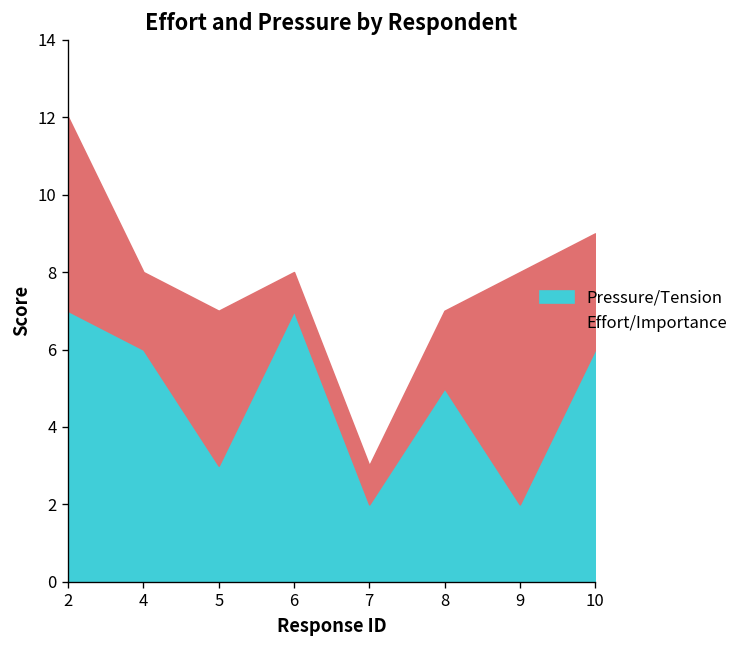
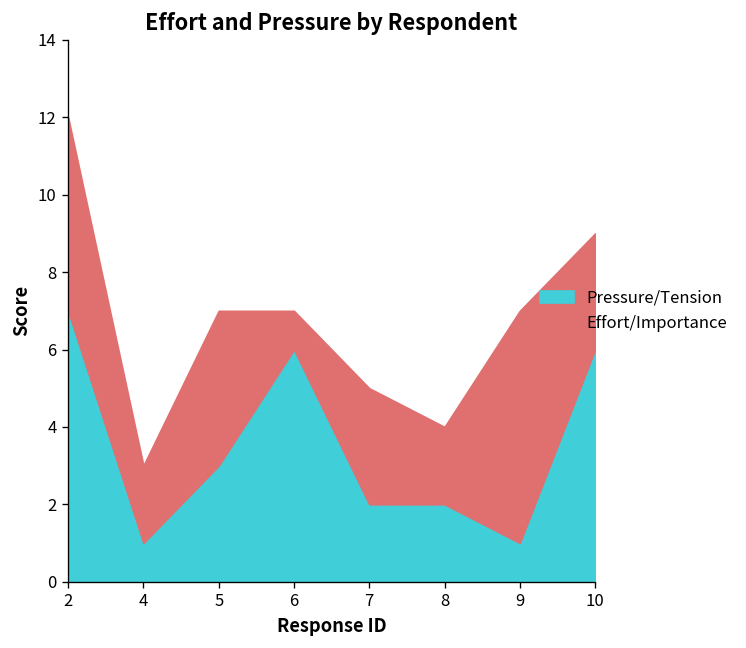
  {
    "Pressure/Tension": {
-     "4": 6,
-     "6": 7,
-     "8": 5,
-     "9": 2
+     "4": 1,
+     "6": 6,
+     "8": 2,
+     "9": 1
    },
    "Effort/Importance": {
      "2": 5,
      "4": 2,
      "5": 4,
      "6": 1,
-     "7": 1,
+     "7": 3,
      "8": 2,
      "9": 6,
      "10": 3
    }
  }
